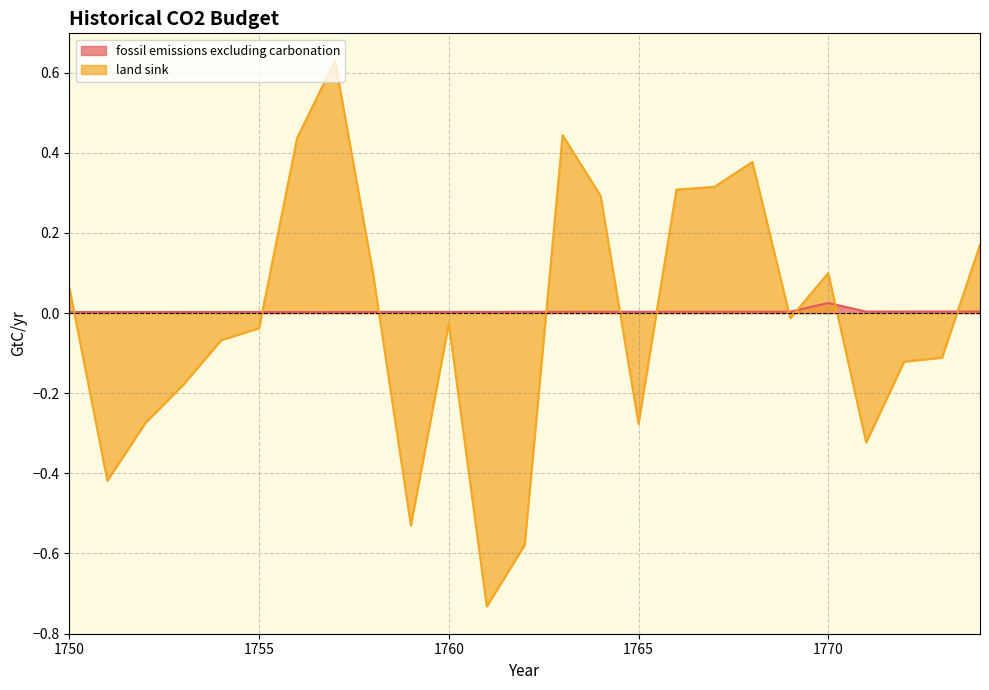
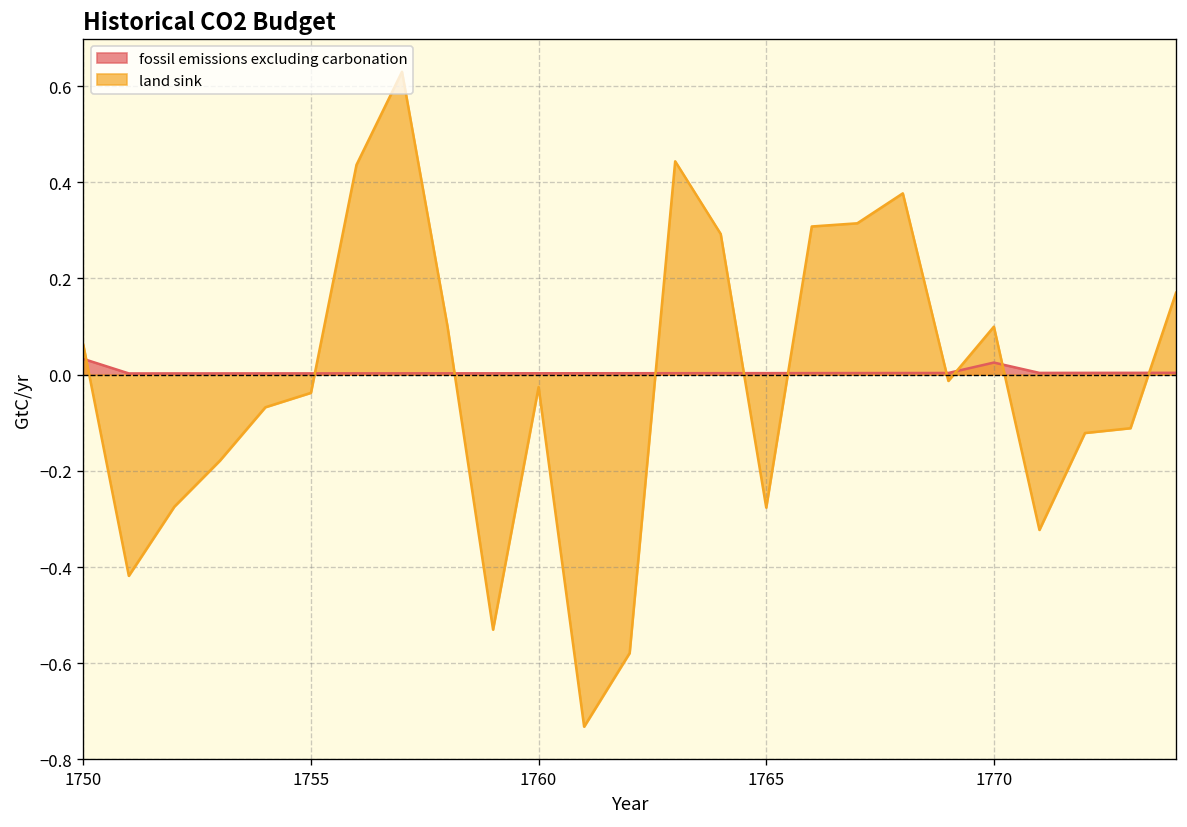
  {
    "fossil emissions excluding carbonation": {
-     "1750": 0.00,
+     "1750": 0.03,
      "1770": 0.03
    }
  }
